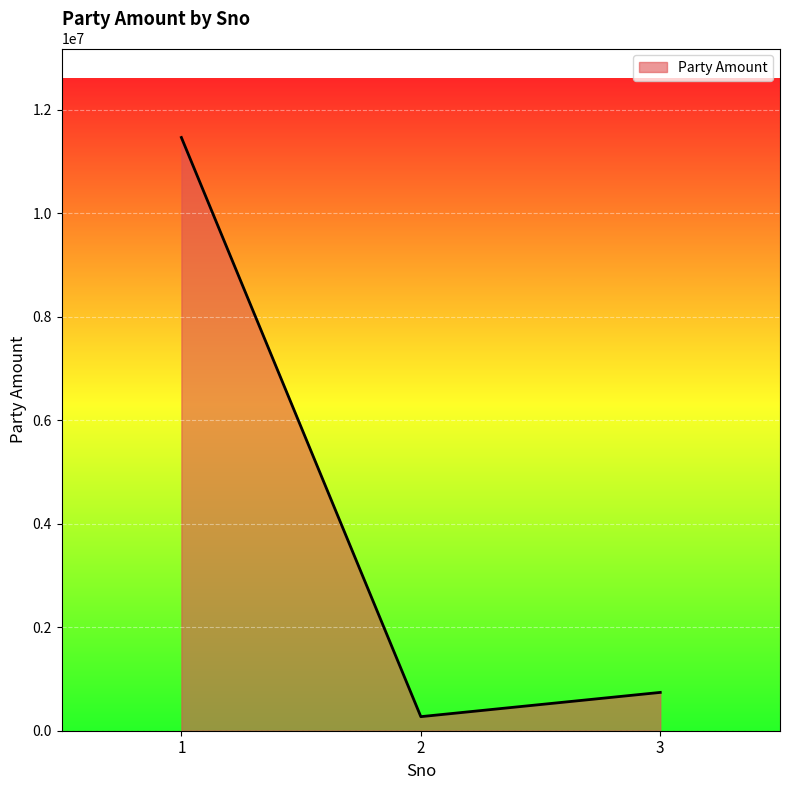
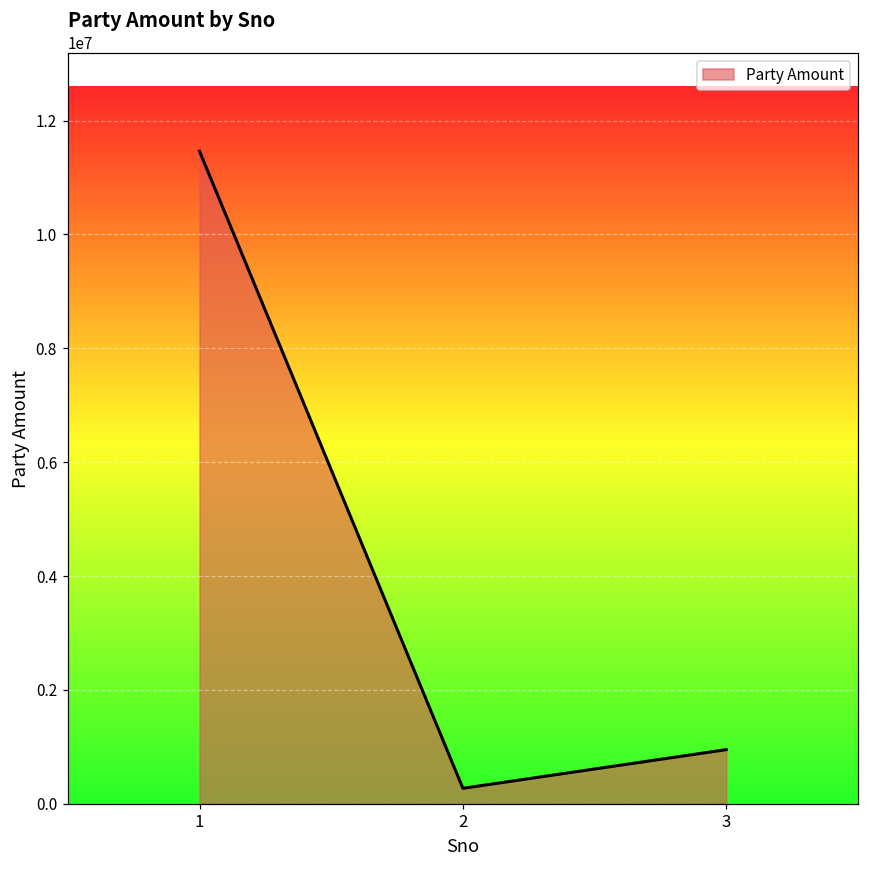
  {
    "1": 11500000,
    "2": 300000,
-   "3": 700000
+   "3": 1000000
  }
